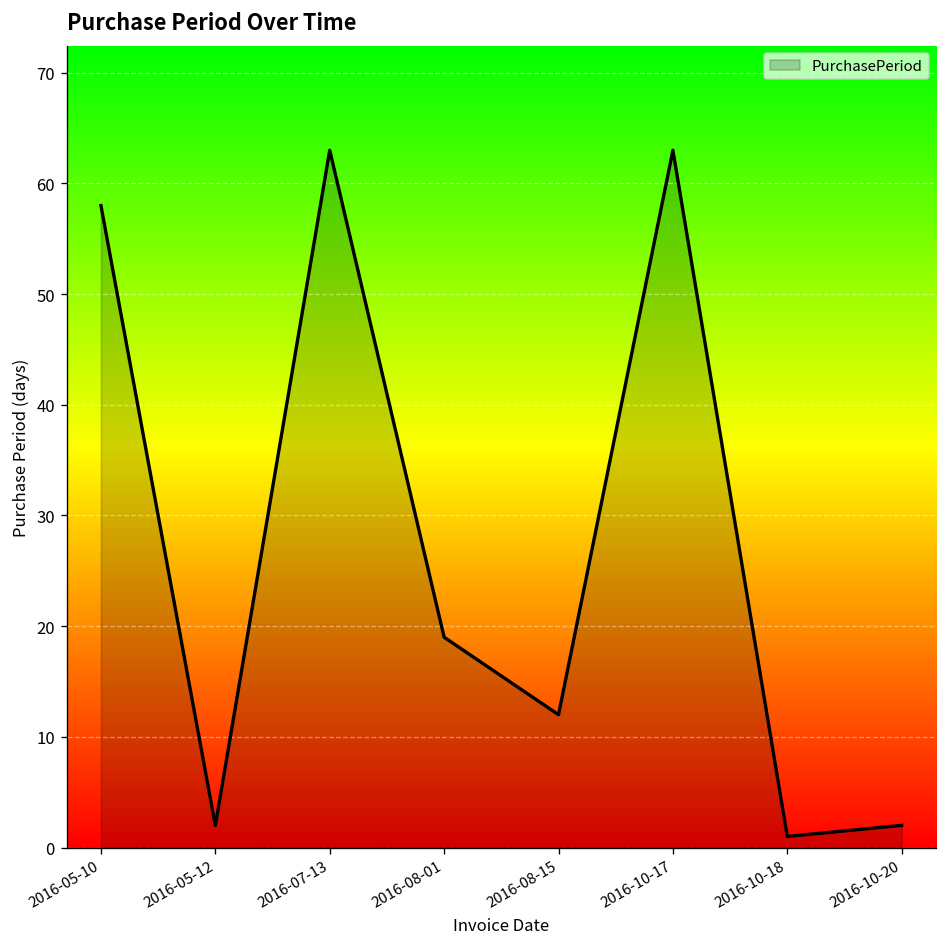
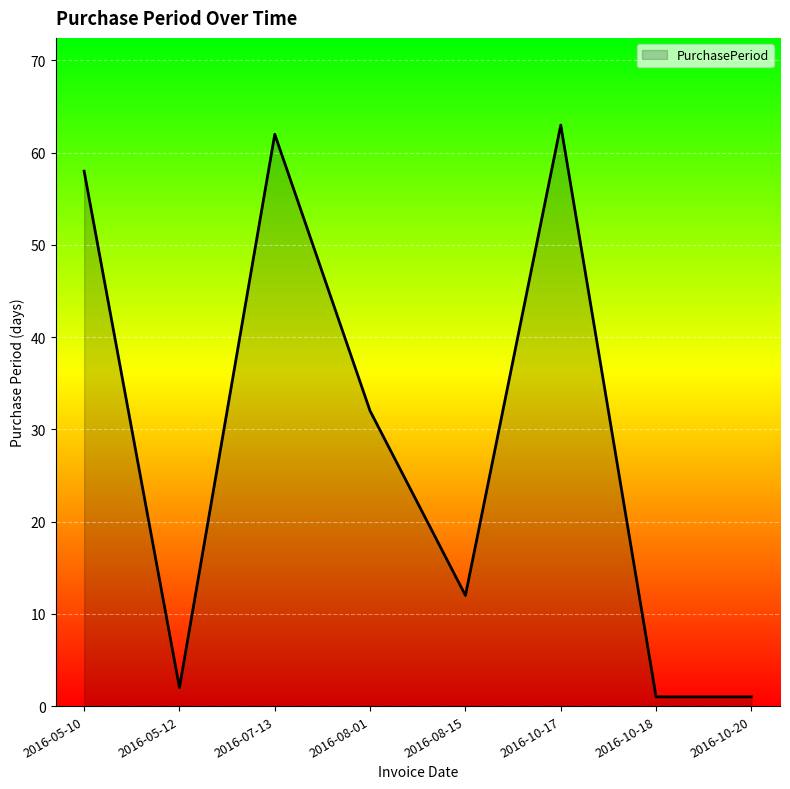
  {
    "2016-05-10": 58,
    "2016-05-12": 2,
-   "2016-07-13": 63,
-   "2016-08-01": 19,
+   "2016-07-13": 62,
+   "2016-08-01": 32,
    "2016-08-15": 12,
    "2016-10-17": 63,
    "2016-10-18": 1,
-   "2016-10-20": 2
+   "2016-10-20": 1
  }
